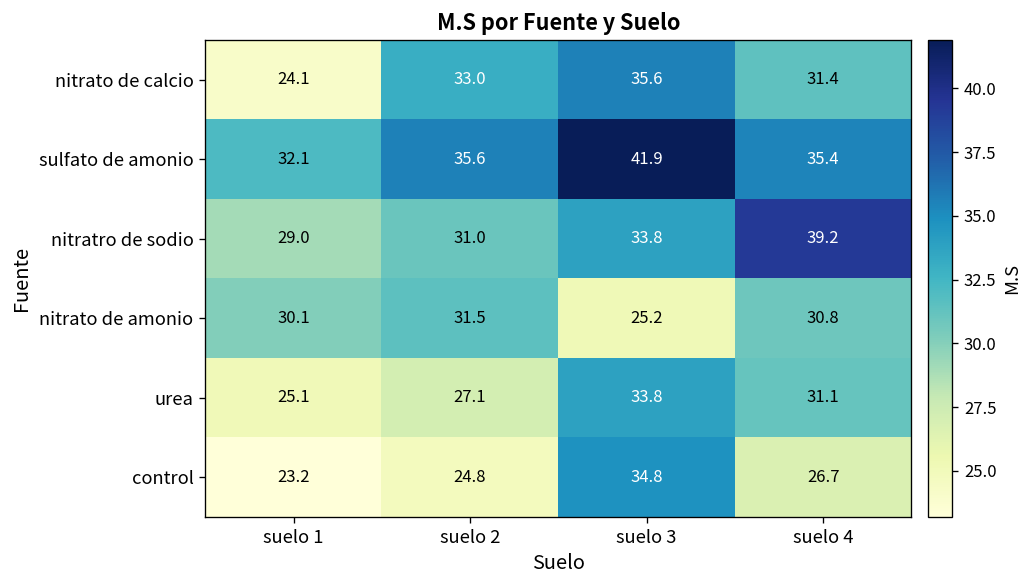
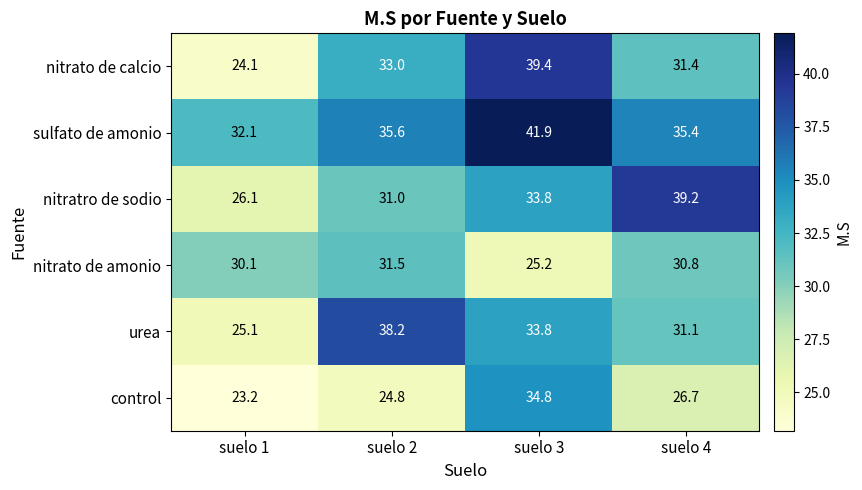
  {
    "nitrato de calcio": {
      "suelo 1": 24.1,
      "suelo 2": 33.0,
-     "suelo 3": 35.6,
+     "suelo 3": 39.4,
      "suelo 4": 31.4
    },
    "sulfato de amonio": {
      "suelo 1": 32.1,
      "suelo 2": 35.6,
      "suelo 3": 41.9,
      "suelo 4": 35.4
    },
    "nitratro de sodio": {
-     "suelo 1": 29.0,
+     "suelo 1": 26.1,
      "suelo 2": 31.0,
      "suelo 3": 33.8,
      "suelo 4": 39.2
    },
    "nitrato de amonio": {
      "suelo 1": 30.1,
      "suelo 2": 31.5,
      "suelo 3": 25.2,
      "suelo 4": 30.8
    },
    "urea": {
      "suelo 1": 25.1,
-     "suelo 2": 27.1,
+     "suelo 2": 38.2,
      "suelo 3": 33.8,
      "suelo 4": 31.1
    },
    "control": {
      "suelo 1": 23.2,
      "suelo 2": 24.8,
      "suelo 3": 34.8,
      "suelo 4": 26.7
    }
  }
